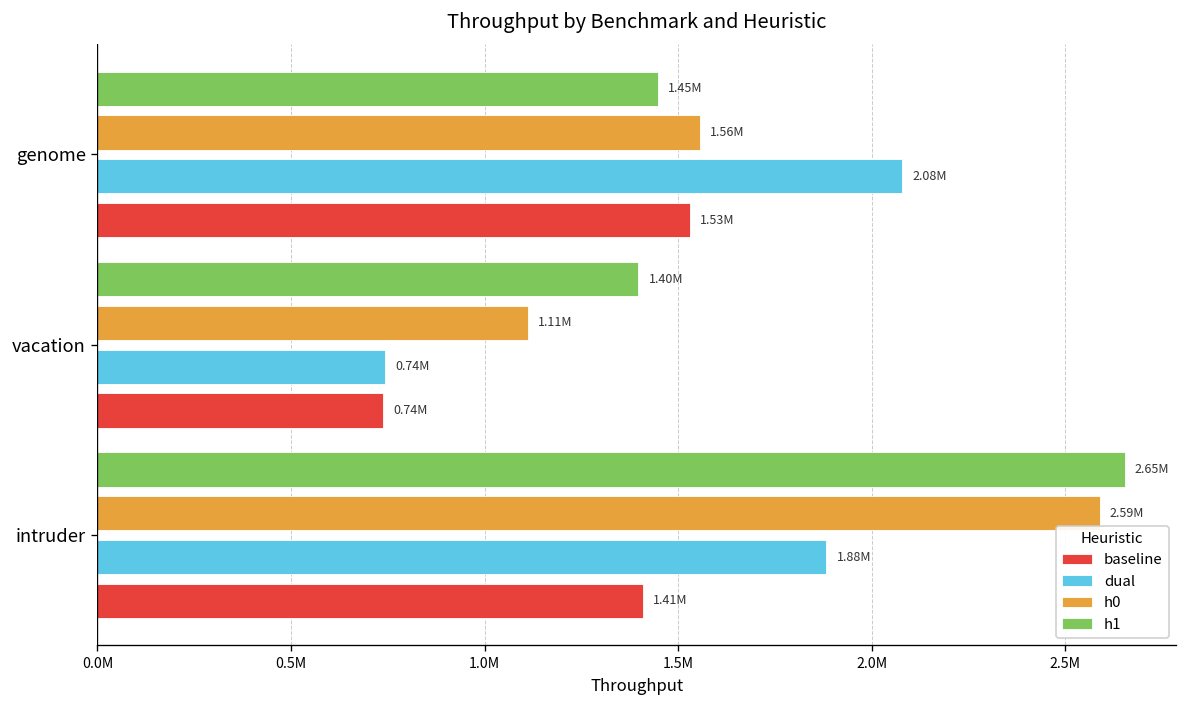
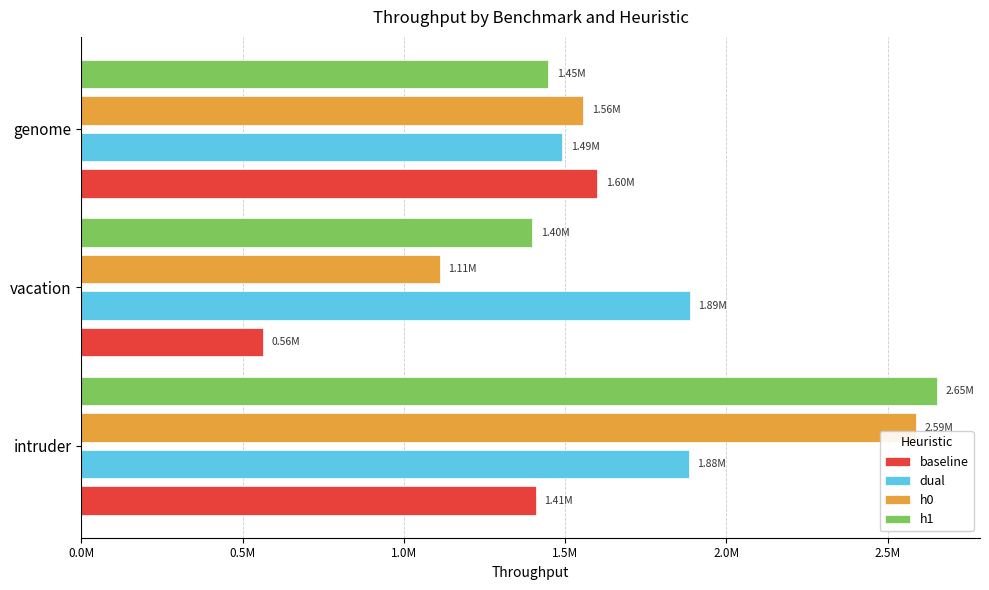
  {
    "baseline": {
-     "genome": "1.53M",
-     "vacation": "0.74M",
+     "genome": "1.60M",
+     "vacation": "0.56M",
      "intruder": "1.41M"
    },
    "dual": {
-     "genome": "2.08M",
-     "vacation": "0.74M",
+     "genome": "1.49M",
+     "vacation": "1.89M",
      "intruder": "1.88M"
    },
    "h0": {
      "genome": "1.56M",
      "vacation": "1.11M"
    },
    "h1": {
      "genome": "1.45M",
      "vacation": "1.40M",
      "intruder": "2.65M"
    }
  }
